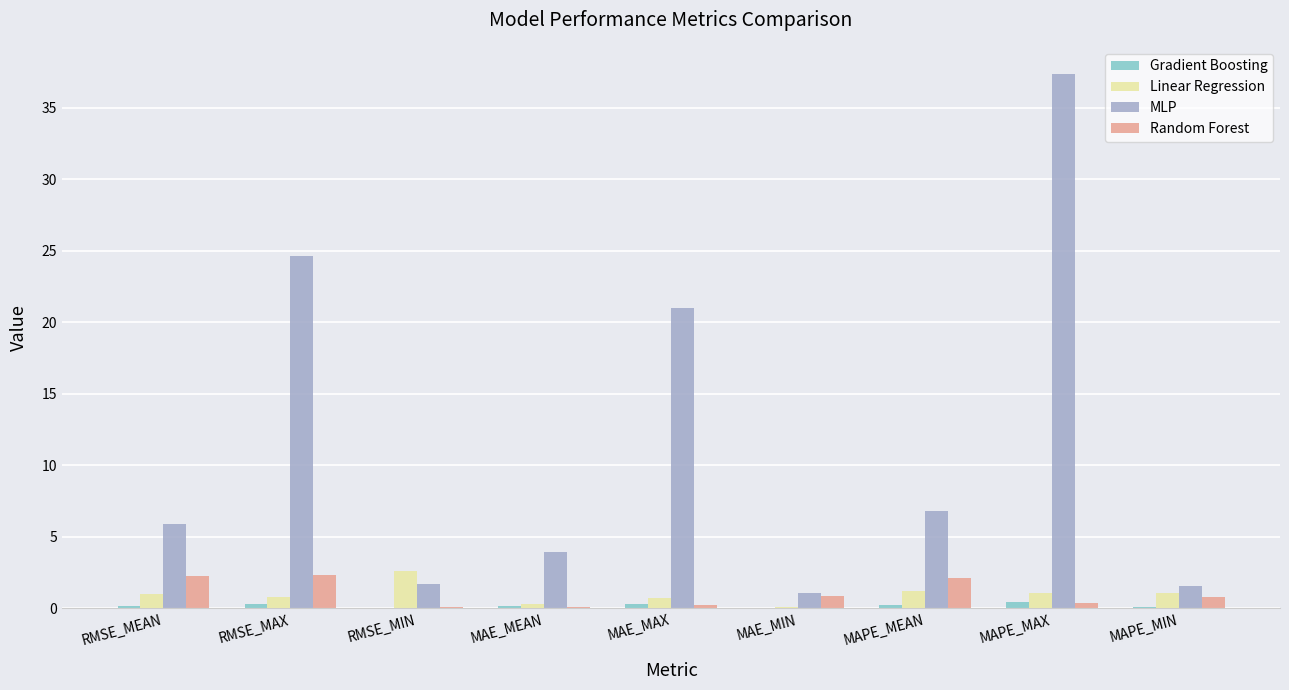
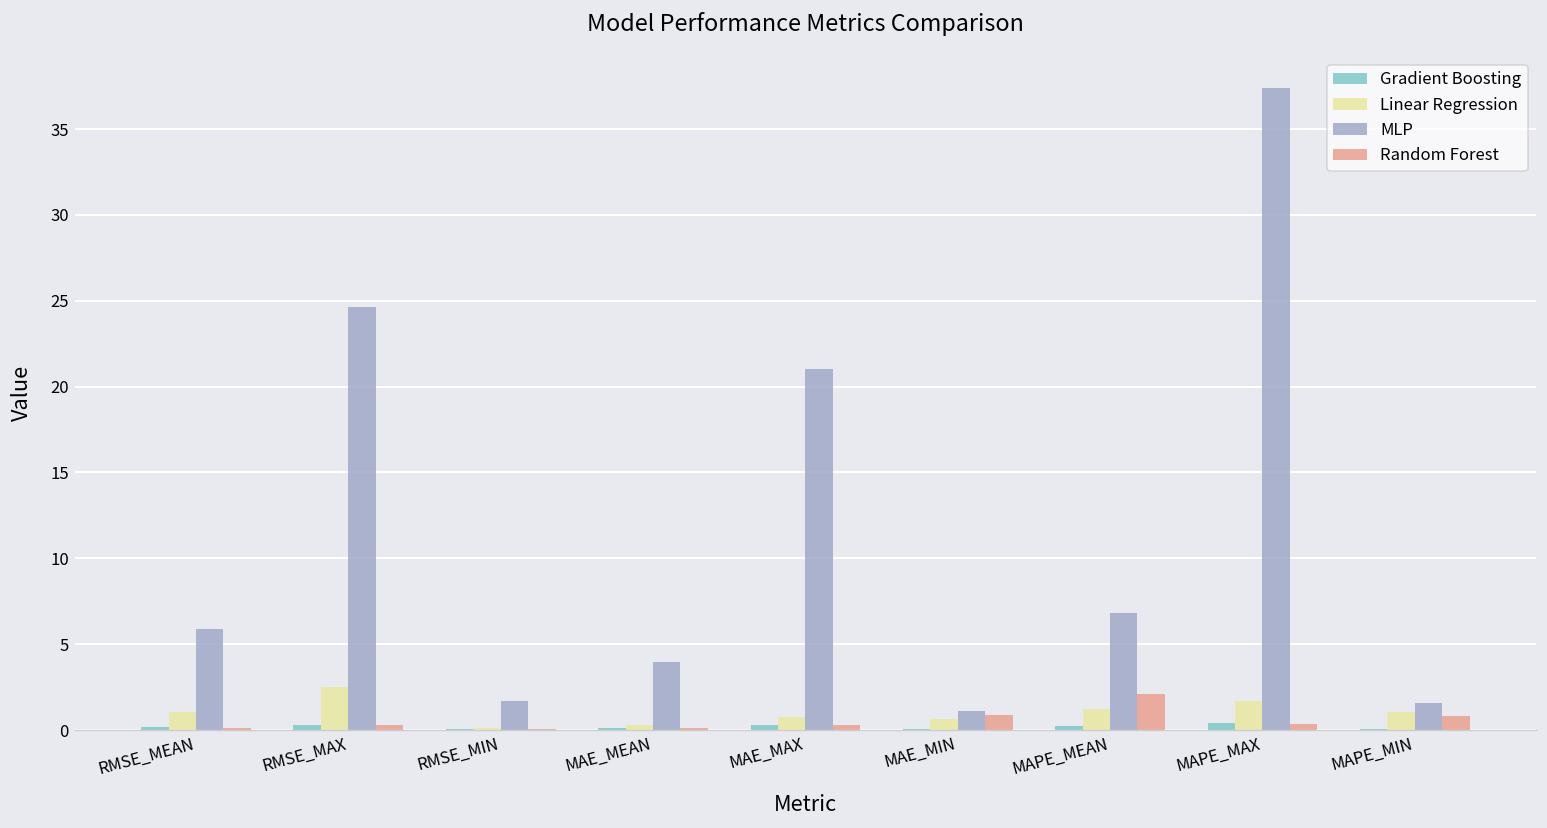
  {
    "Linear Regression": {
      "RMSE_MEAN": 1.0,
-     "RMSE_MAX": 0.8,
-     "RMSE_MIN": 2.6,
+     "RMSE_MAX": 2.5,
+     "RMSE_MIN": 0.1,
      "MAE_MEAN": 0.3,
      "MAE_MAX": 0.7,
-     "MAE_MIN": 0.1,
+     "MAE_MIN": 0.6,
      "MAPE_MEAN": 1.2,
-     "MAPE_MAX": 1.1,
+     "MAPE_MAX": 1.7,
      "MAPE_MIN": 1.1
    },
    "Random Forest": {
-     "RMSE_MEAN": 2.3,
-     "RMSE_MAX": 2.3,
+     "RMSE_MEAN": 0.1,
+     "RMSE_MAX": 0.3,
      "MAE_MAX": 0.3,
      "MAE_MIN": 0.9,
      "MAPE_MEAN": 2.1,
      "MAPE_MAX": 0.4,
      "MAPE_MIN": 0.8
    }
  }
